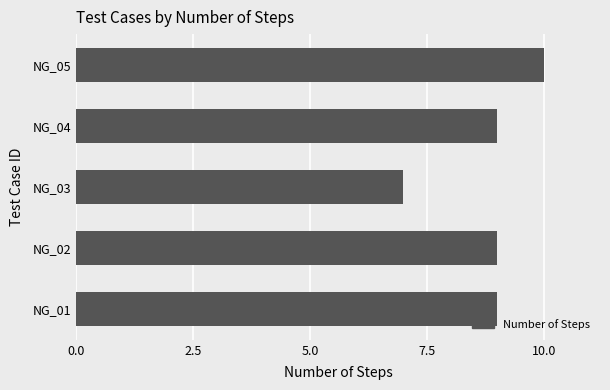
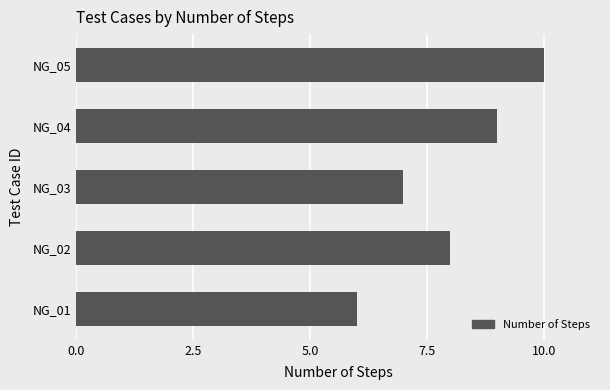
  {
    "NG_05": 10,
    "NG_04": 9,
    "NG_03": 7,
-   "NG_02": 9,
-   "NG_01": 9
+   "NG_02": 8,
+   "NG_01": 6
  }
